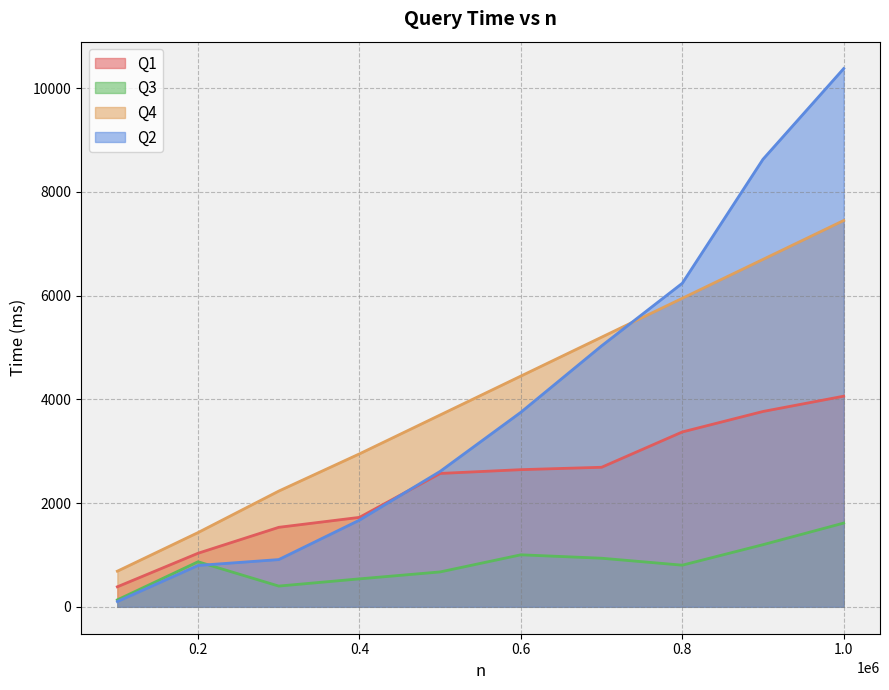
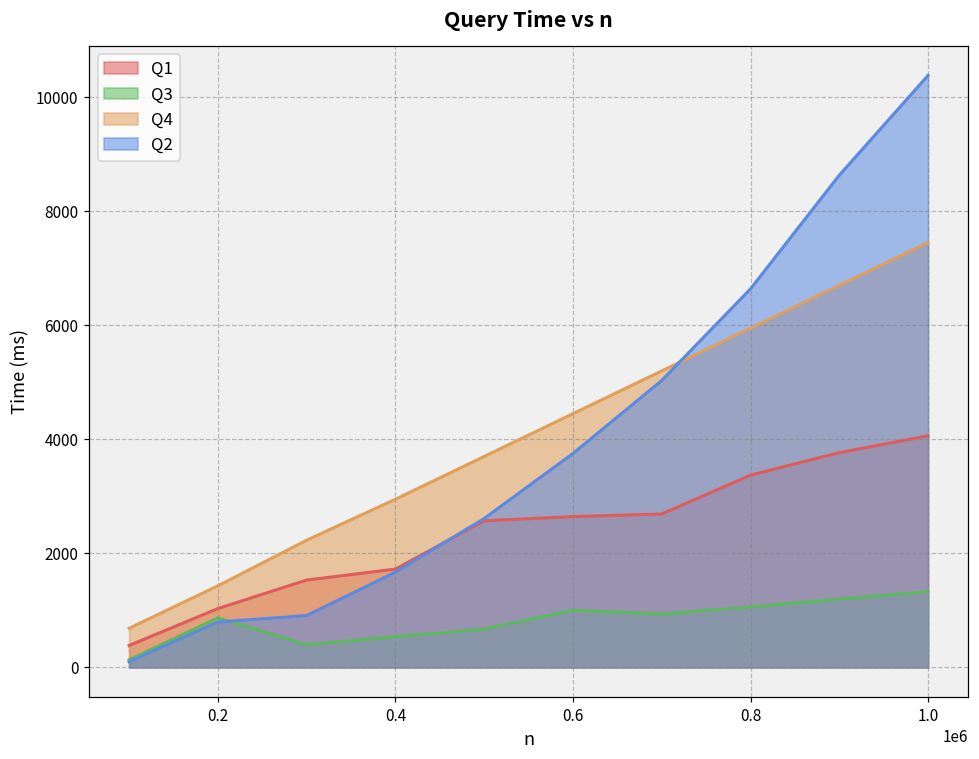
  {
    "Q3": {
      "0.2": 900,
      "0.4": 500,
      "0.6": 1000,
-     "0.8": 800,
-     "1.0": 1600
+     "0.8": 1100,
+     "1.0": 1300
    },
    "Q2": {
      "0.2": 800,
      "0.4": 1700,
      "0.6": 3800,
-     "0.8": 6200,
+     "0.8": 6600,
      "1.0": 10400
    }
  }
